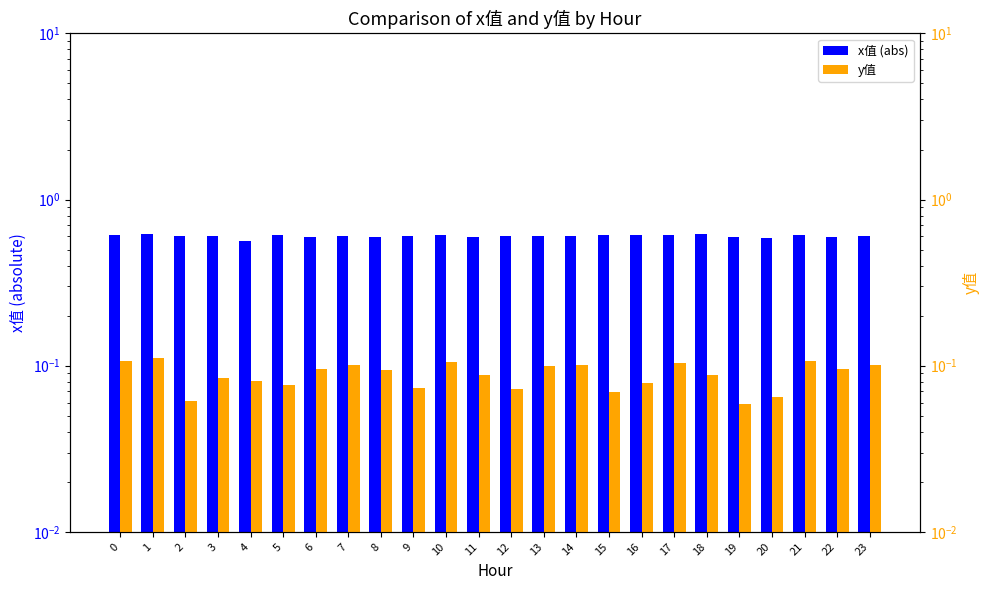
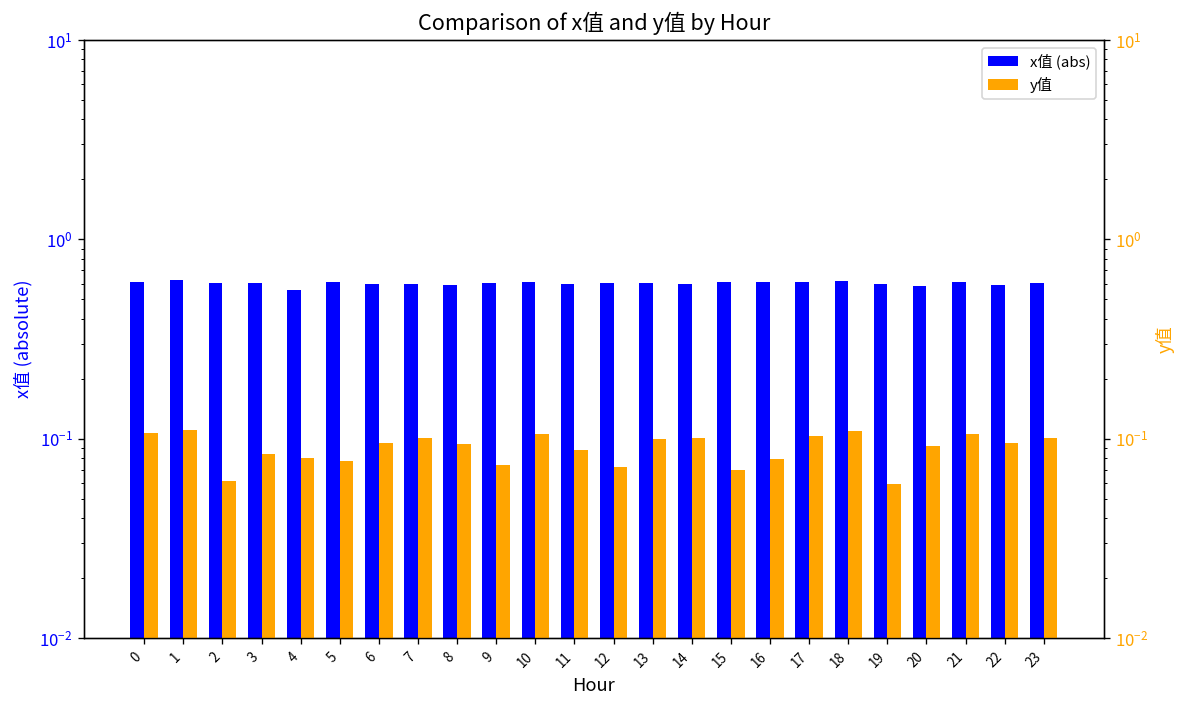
  {
    "x值 (abs)": {
      "0": 0.61,
      "1": 0.62,
      "2": 0.60,
      "3": 0.60,
      "4": 0.56,
      "5": 0.61,
      "6": 0.59,
      "7": 0.60,
      "8": 0.59,
      "9": 0.61,
      "10": 0.61,
      "11": 0.60,
      "12": 0.60,
      "13": 0.60,
      "14": 0.60,
      "15": 0.61,
      "16": 0.61,
      "17": 0.61,
      "18": 0.62,
      "19": 0.60,
      "20": 0.59,
      "21": 0.61,
      "22": 0.59,
      "23": 0.60
    },
    "y值": {
      "0": 0.11,
      "1": 0.11,
      "2": 0.062,
      "3": 0.08,
      "4": 0.08,
      "5": 0.08,
      "6": 0.10,
      "7": 0.10,
      "8": 0.09,
      "9": 0.07,
      "10": 0.11,
      "11": 0.09,
      "12": 0.072,
      "13": 0.10,
      "14": 0.10,
      "15": 0.070,
      "16": 0.08,
      "17": 0.10,
-     "18": 0.09,
+     "18": 0.11,
      "19": 0.059,
-     "20": 0.065,
+     "20": 0.09,
      "21": 0.11,
      "22": 0.10,
      "23": 0.10
    }
  }
